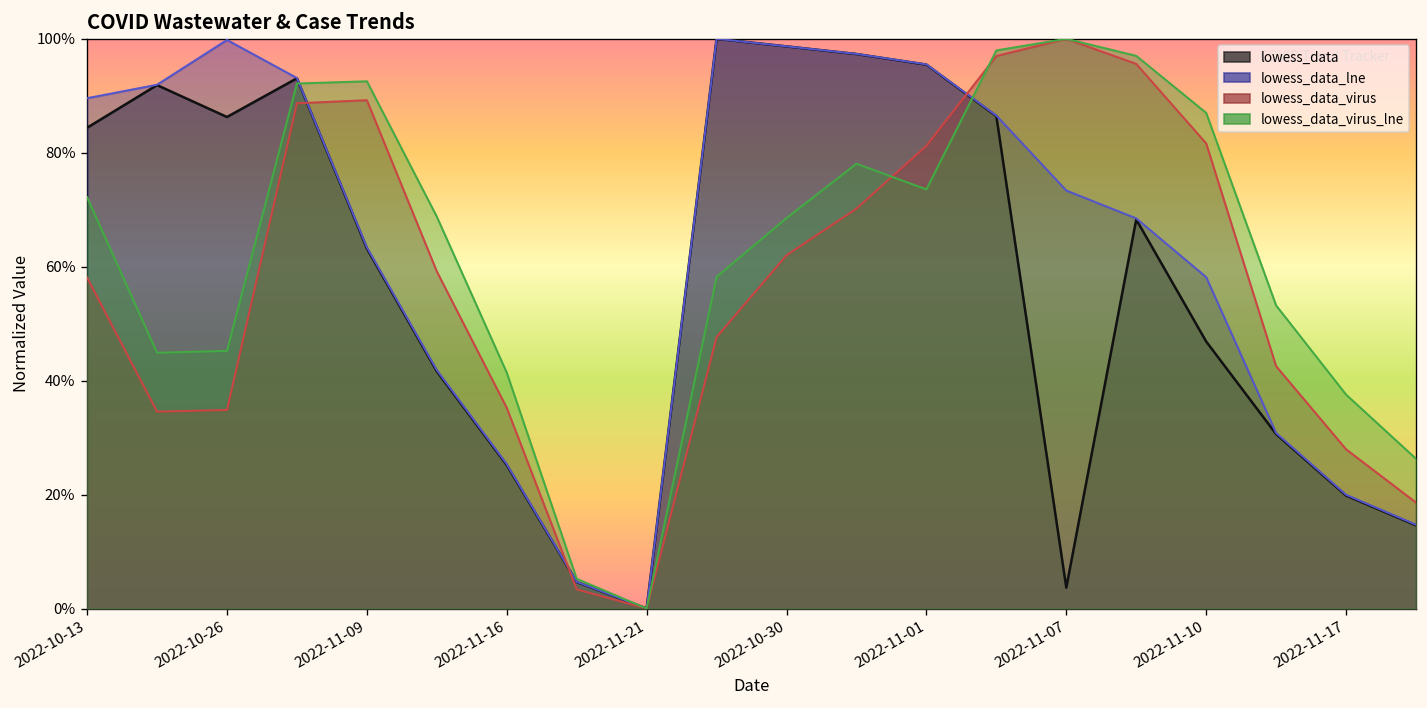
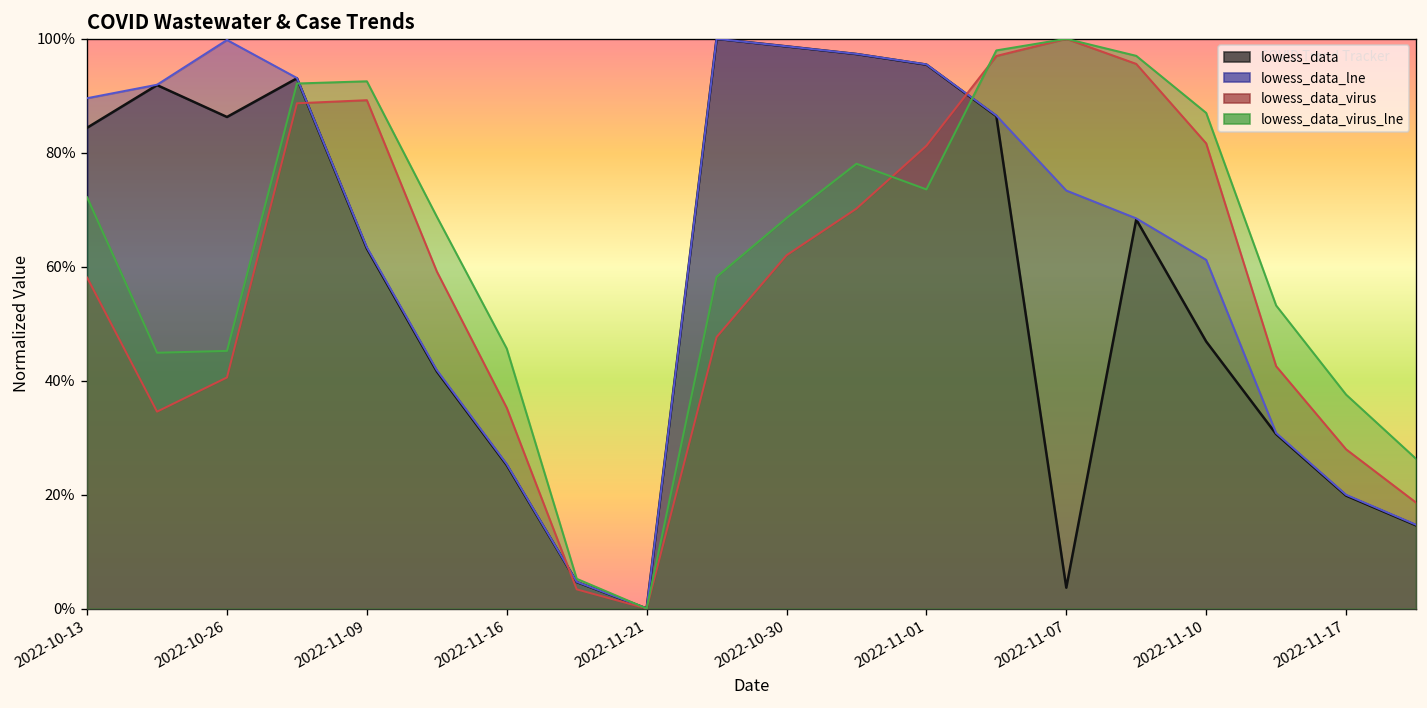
  {
    "lowess_data": {
      "2022-10-13": "84%",
      "2022-10-26": "86%",
      "2022-11-07": "4%",
      "2022-11-10": "47%"
    },
    "lowess_data_lne": {
      "2022-10-13": "90%",
      "2022-10-26": "100%",
      "2022-11-07": "73%",
-     "2022-11-10": "58%"
+     "2022-11-10": "61%"
    },
    "lowess_data_virus": {
      "2022-10-13": "58%",
-     "2022-10-26": "35%",
+     "2022-10-26": "41%",
      "2022-11-09": "89%",
      "2022-11-16": "35%",
      "2022-10-30": "62%",
      "2022-11-01": "81%",
      "2022-11-10": "82%",
      "2022-11-17": "28%"
    },
    "lowess_data_virus_lne": {
      "2022-10-13": "72%",
      "2022-10-26": "45%",
      "2022-11-09": "93%",
-     "2022-11-16": "41%",
+     "2022-11-16": "46%",
      "2022-10-30": "69%",
      "2022-11-01": "74%",
      "2022-11-10": "87%",
      "2022-11-17": "38%"
    }
  }
